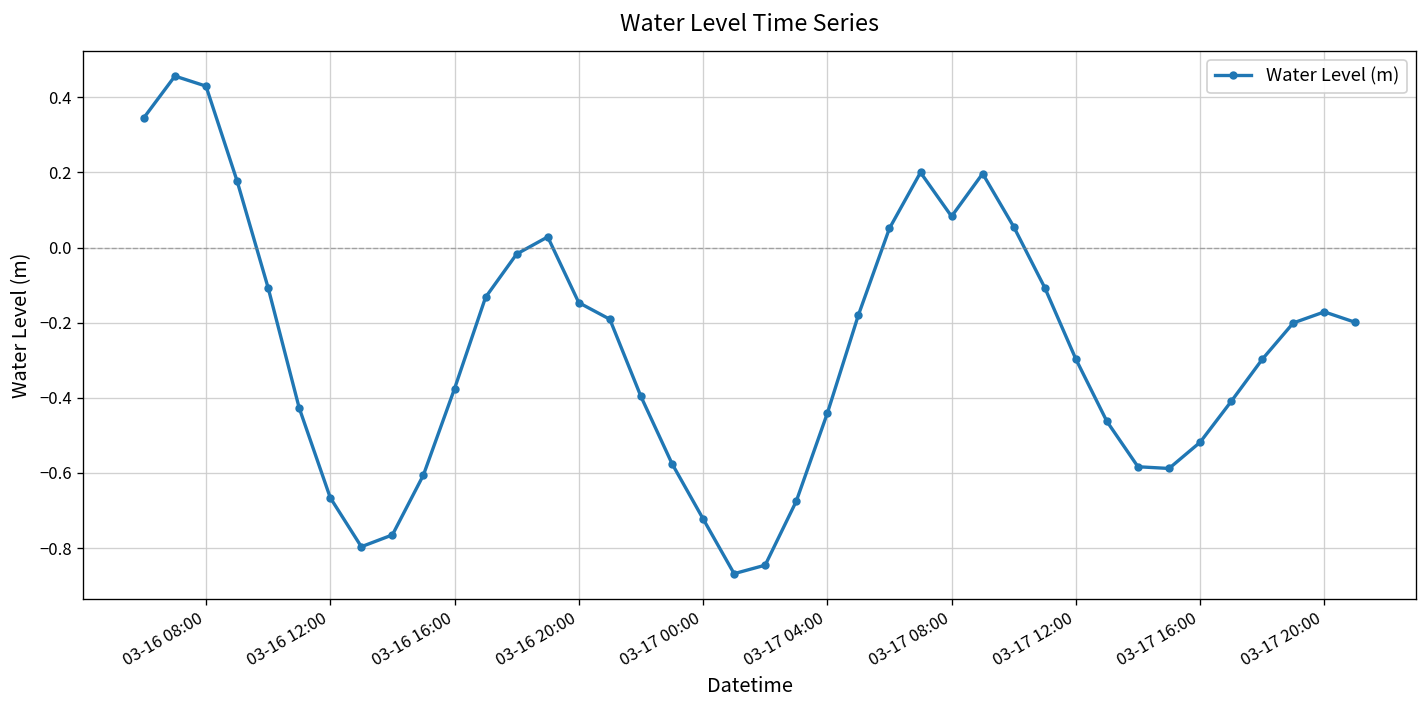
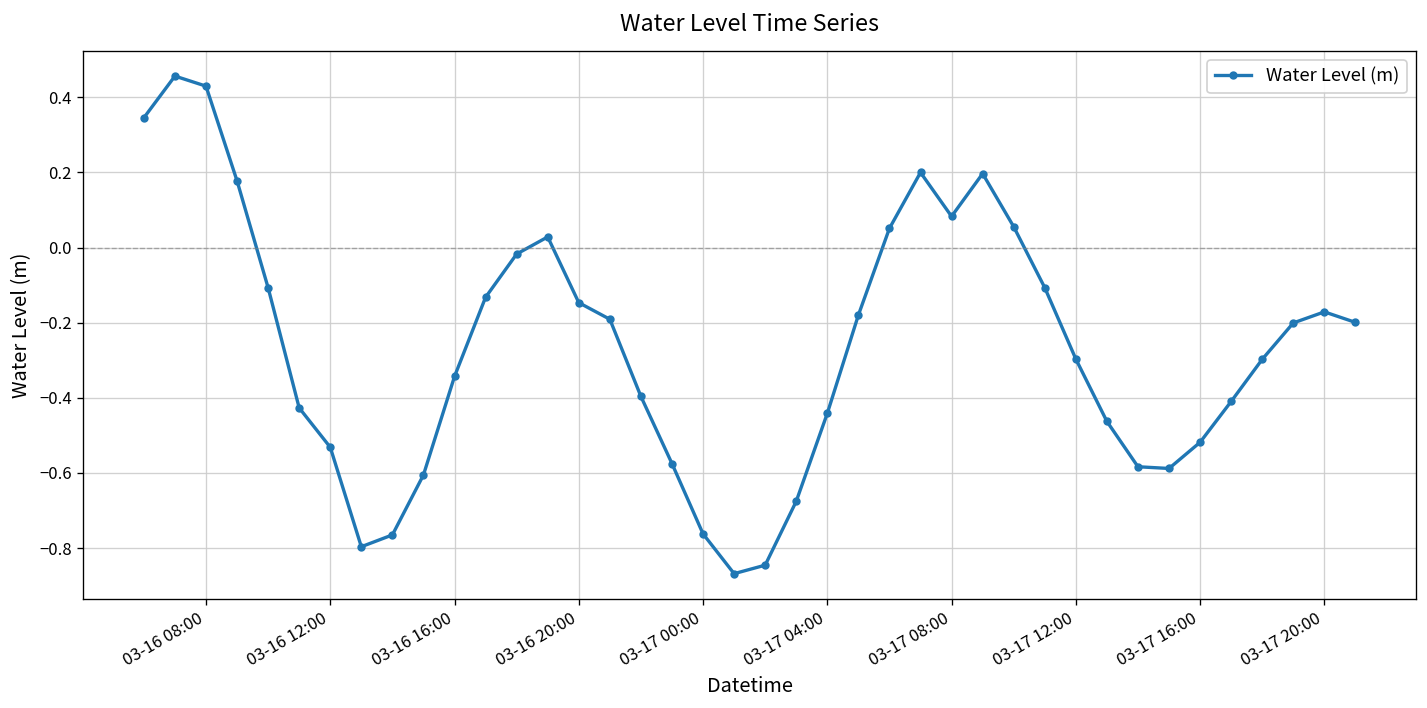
  {
    "03-16 08:00": 0.43,
-   "03-16 12:00": -0.67,
-   "03-16 16:00": -0.38,
+   "03-16 12:00": -0.53,
+   "03-16 16:00": -0.34,
    "03-16 20:00": -0.15,
-   "03-17 00:00": -0.72,
+   "03-17 00:00": -0.76,
    "03-17 04:00": -0.44,
    "03-17 08:00": 0.08,
    "03-17 12:00": -0.30,
    "03-17 16:00": -0.52,
    "03-17 20:00": -0.17
  }
